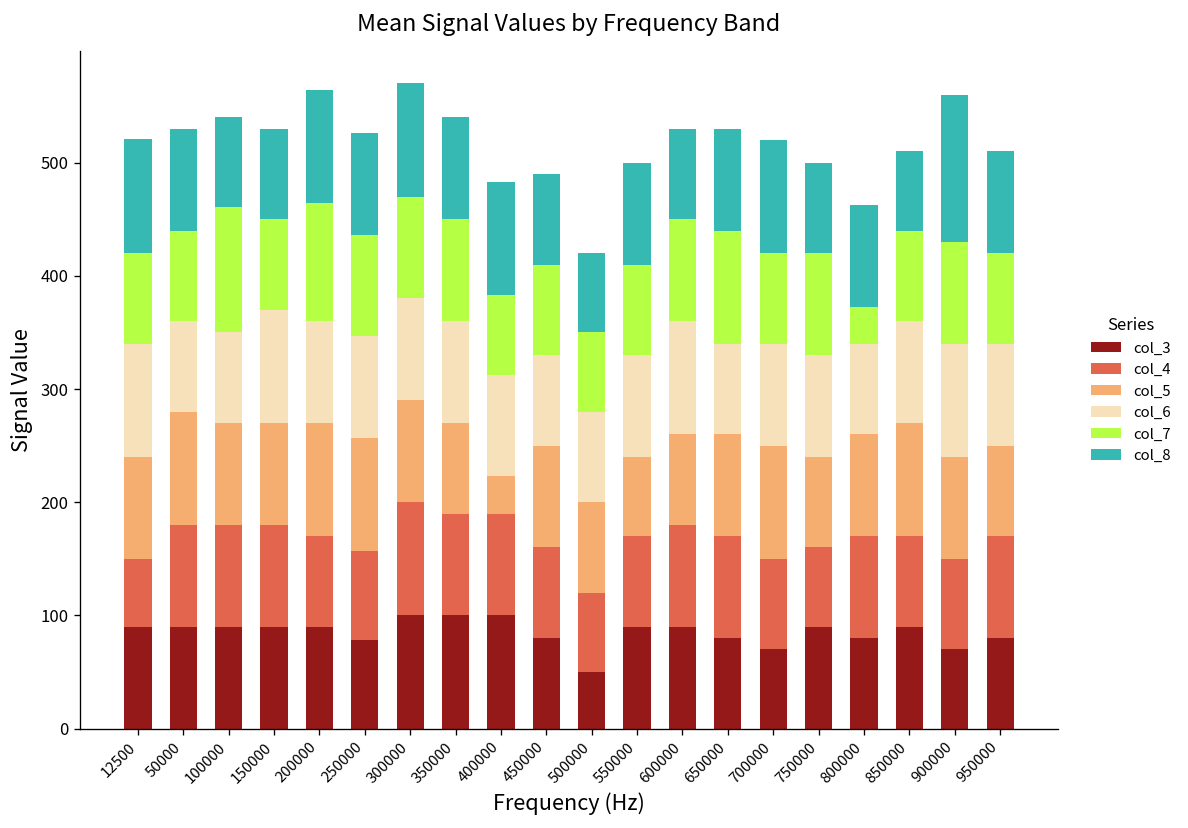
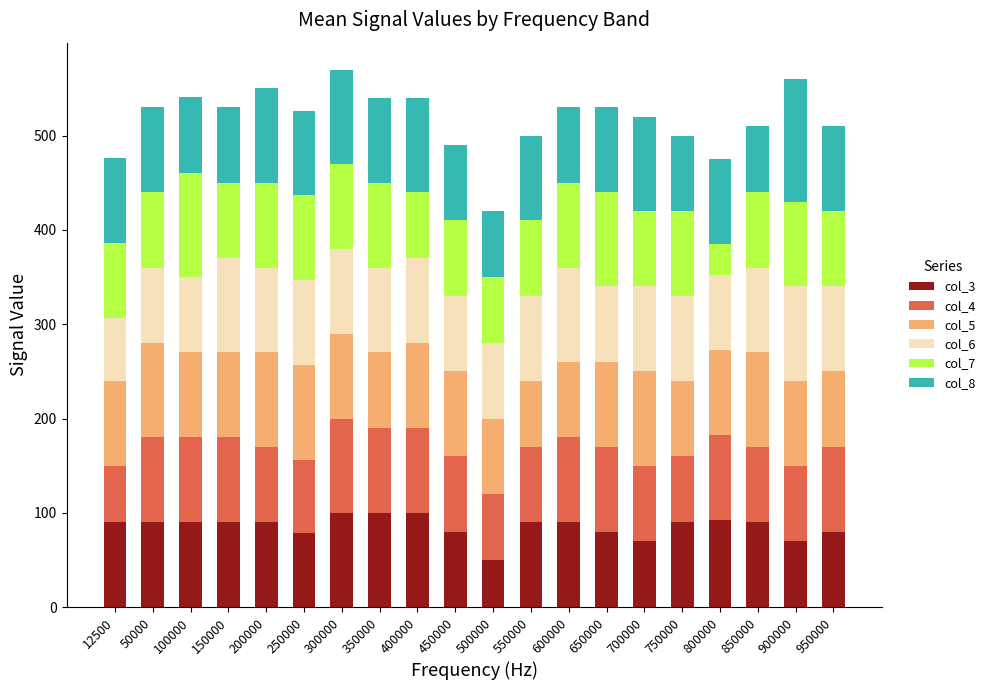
  {
    "col_3": {
      "12500": 90,
      "50000": 90,
      "100000": 90,
      "150000": 90,
      "200000": 90,
      "250000": 80,
      "300000": 100,
      "350000": 100,
      "400000": 100,
      "450000": 80,
      "500000": 50,
      "550000": 90,
      "600000": 90,
      "650000": 80,
      "700000": 70,
      "750000": 90,
-     "800000": 80,
+     "800000": 90,
      "850000": 90,
      "900000": 70,
      "950000": 80
    },
    "col_4": {
      "12500": 60,
      "50000": 90,
      "100000": 90,
      "150000": 90,
      "200000": 80,
      "250000": 80,
      "300000": 100,
      "350000": 90,
      "400000": 90,
      "450000": 80,
      "500000": 70,
      "550000": 80,
      "600000": 90,
      "650000": 90,
      "700000": 80,
      "750000": 70,
      "800000": 90,
      "850000": 80,
      "900000": 80,
      "950000": 90
    },
    "col_5": {
      "12500": 90,
      "50000": 100,
      "100000": 90,
      "150000": 90,
      "200000": 100,
      "250000": 100,
      "300000": 90,
      "350000": 80,
-     "400000": 30,
+     "400000": 90,
      "450000": 90,
      "500000": 80,
      "550000": 70,
      "600000": 80,
      "650000": 90,
      "700000": 100,
      "750000": 80,
      "800000": 90,
      "850000": 100,
      "900000": 90,
      "950000": 80
    },
    "col_6": {
-     "12500": 100,
+     "12500": 70,
      "50000": 80,
      "100000": 80,
      "150000": 100,
      "200000": 90,
      "250000": 90,
      "300000": 90,
      "350000": 90,
      "400000": 90,
      "450000": 80,
      "500000": 80,
      "550000": 90,
      "600000": 100,
      "650000": 80,
      "700000": 90,
      "750000": 90,
      "800000": 80,
      "850000": 90,
      "900000": 100,
      "950000": 90
    },
    "col_7": {
      "12500": 80,
      "50000": 80,
      "100000": 110,
      "150000": 80,
-     "200000": 100,
+     "200000": 90,
      "250000": 90,
      "300000": 90,
      "350000": 90,
      "400000": 70,
      "450000": 80,
      "500000": 70,
      "550000": 80,
      "600000": 90,
      "650000": 100,
      "700000": 80,
      "750000": 90,
      "800000": 30,
      "850000": 80,
      "900000": 90,
      "950000": 80
    },
    "col_8": {
-     "12500": 100,
+     "12500": 90,
      "50000": 90,
      "100000": 80,
      "150000": 80,
      "200000": 100,
      "250000": 90,
      "300000": 100,
      "350000": 90,
      "400000": 100,
      "450000": 80,
      "500000": 70,
      "550000": 90,
      "600000": 80,
      "650000": 90,
      "700000": 100,
      "750000": 80,
      "800000": 90,
      "850000": 70,
      "900000": 130,
      "950000": 90
    }
  }
